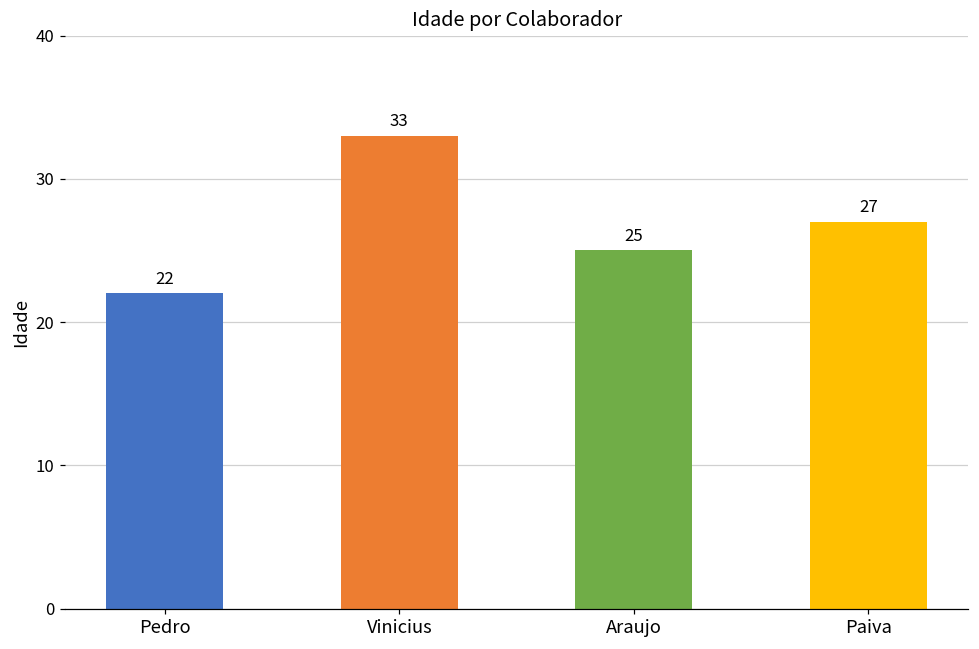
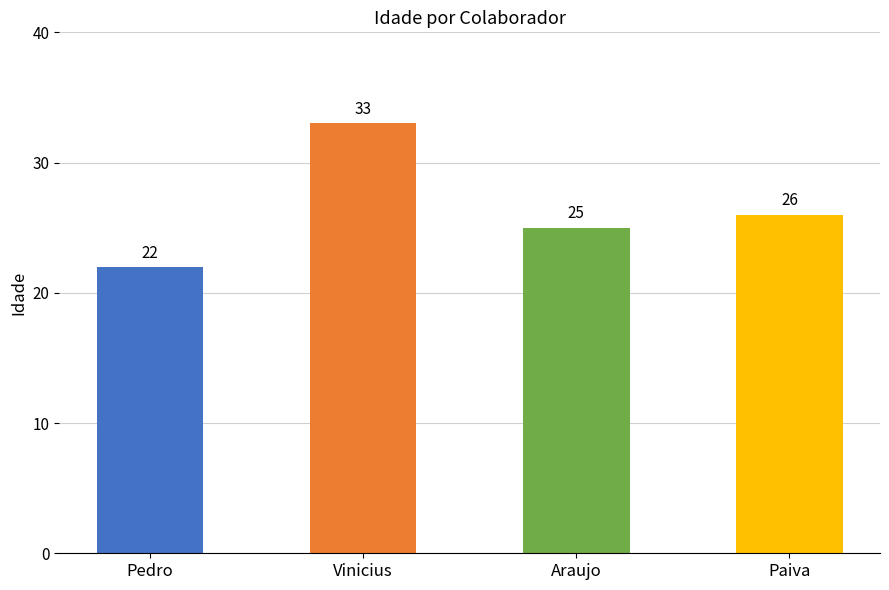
  {
    "Pedro": 22,
    "Vinicius": 33,
    "Araujo": 25,
-   "Paiva": 27
+   "Paiva": 26
  }
